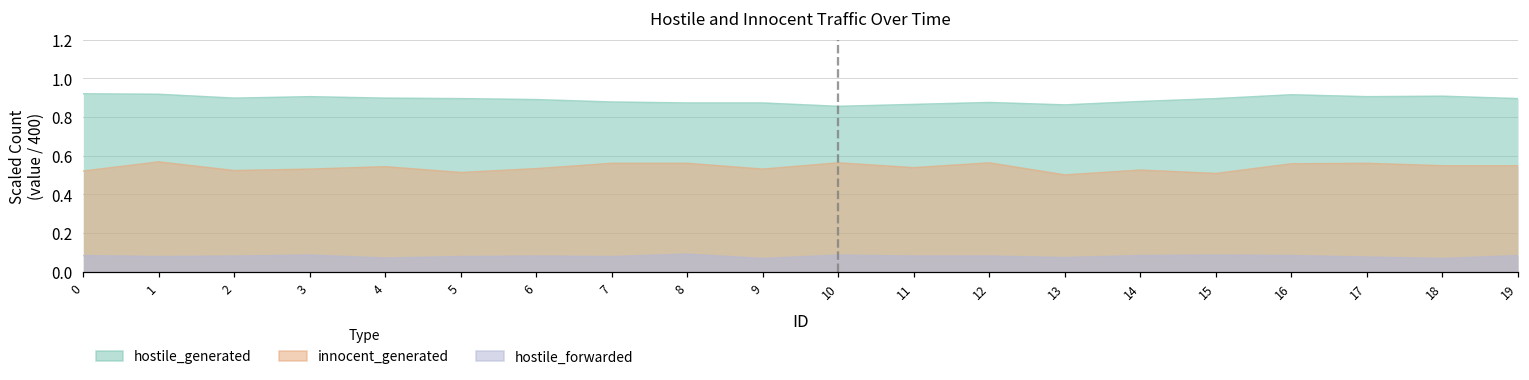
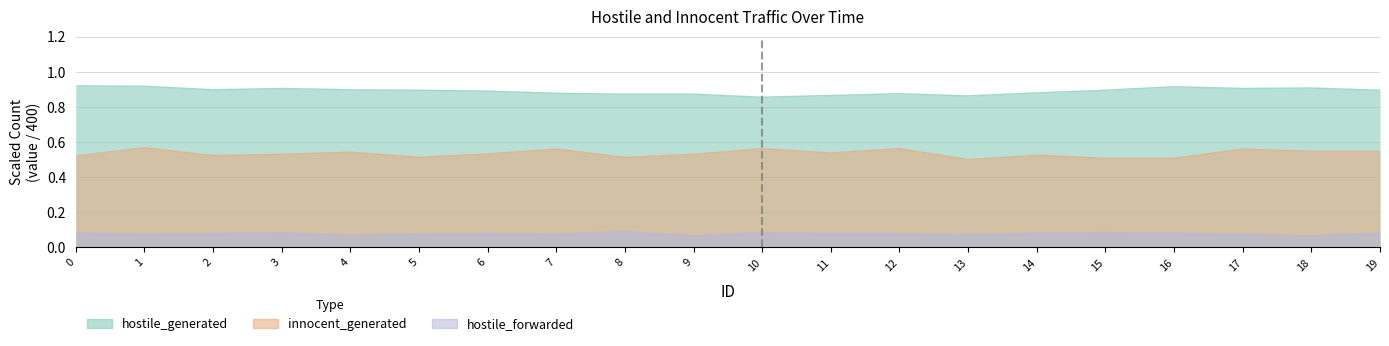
  {
    "innocent_generated": {
      "0": 0.52,
      "1": 0.57,
      "2": 0.52,
      "3": 0.53,
      "4": 0.54,
      "5": 0.51,
      "6": 0.53,
      "7": 0.56,
-     "8": 0.56,
+     "8": 0.51,
      "9": 0.53,
      "10": 0.56,
      "11": 0.54,
      "12": 0.56,
      "13": 0.50,
      "14": 0.53,
      "15": 0.51,
-     "16": 0.56,
+     "16": 0.51,
      "17": 0.56,
      "18": 0.55,
      "19": 0.55
    }
  }
